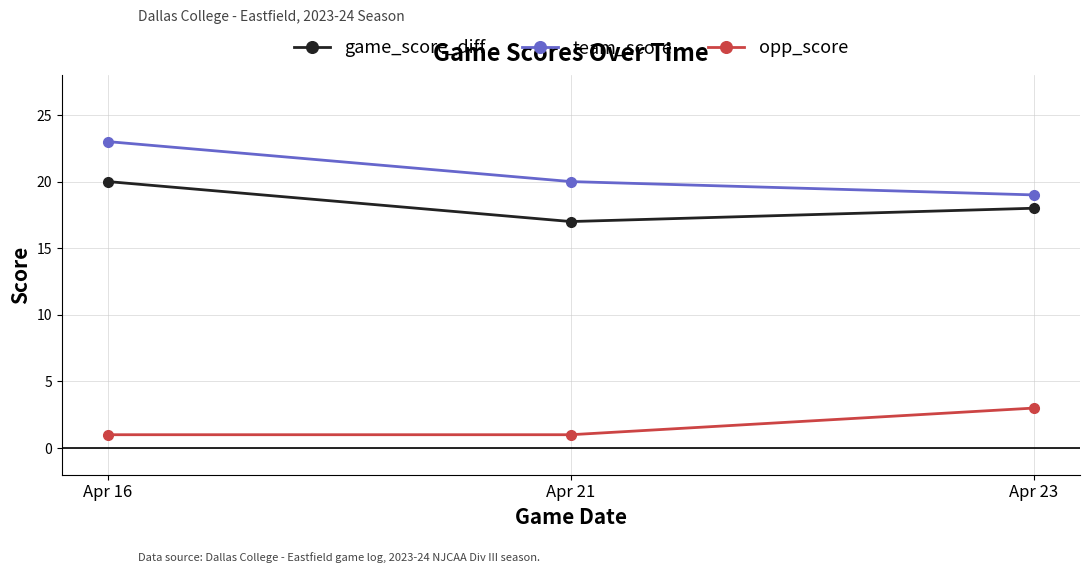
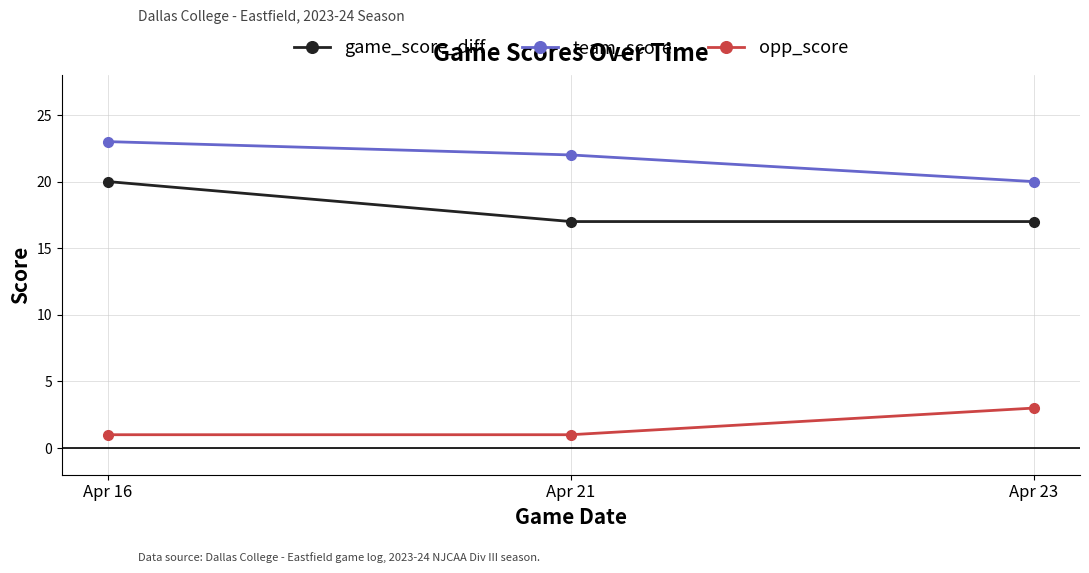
  {
    "game_score_diff": {
      "Apr 16": 20,
      "Apr 21": 17,
-     "Apr 23": 18
+     "Apr 23": 17
    },
    "team_score": {
      "Apr 16": 23,
-     "Apr 21": 20,
-     "Apr 23": 19
+     "Apr 21": 22,
+     "Apr 23": 20
    },
    "opp_score": {
      "Apr 16": 1,
      "Apr 21": 1,
      "Apr 23": 3
    }
  }
